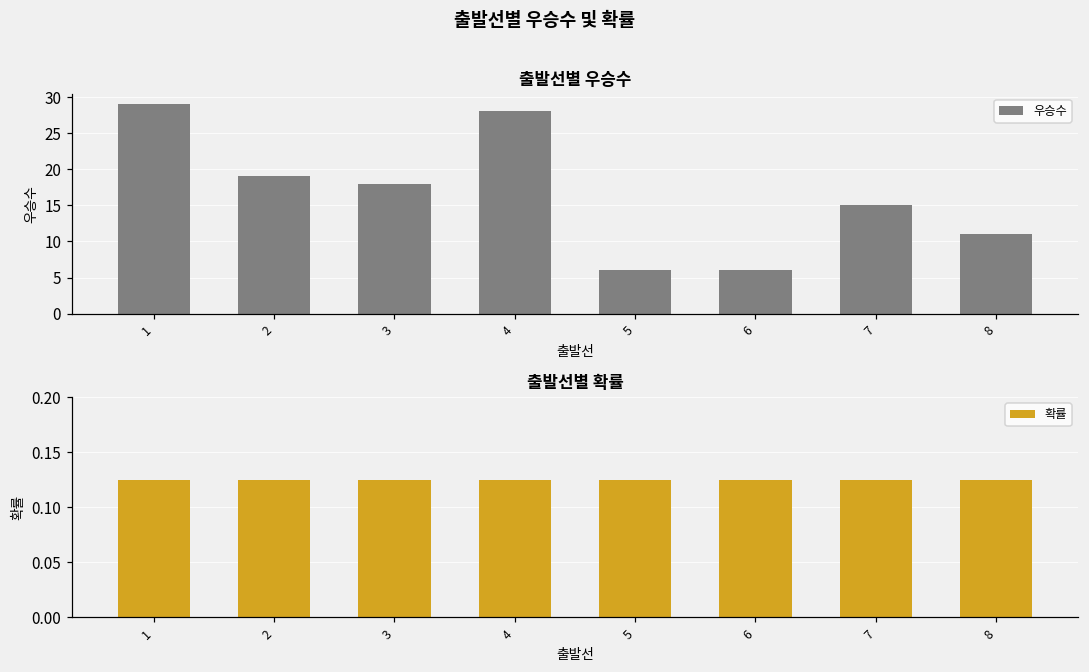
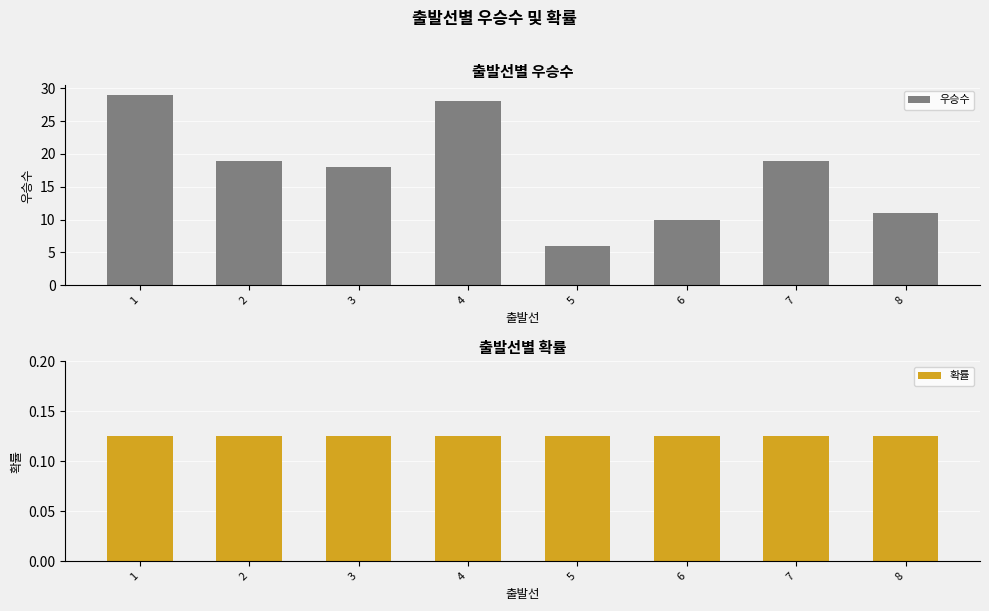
  {
    "출발선별 우승수": {
      "1": 29,
      "2": 19,
      "3": 18,
      "4": 28,
      "5": 6,
-     "6": 6,
-     "7": 15,
+     "6": 10,
+     "7": 19,
      "8": 11
    },
    "출발선별 확률": {
      "1": 0.13,
      "2": 0.13,
      "3": 0.13,
      "4": 0.13,
      "5": 0.13,
      "6": 0.13,
      "7": 0.13,
      "8": 0.13
    }
  }
